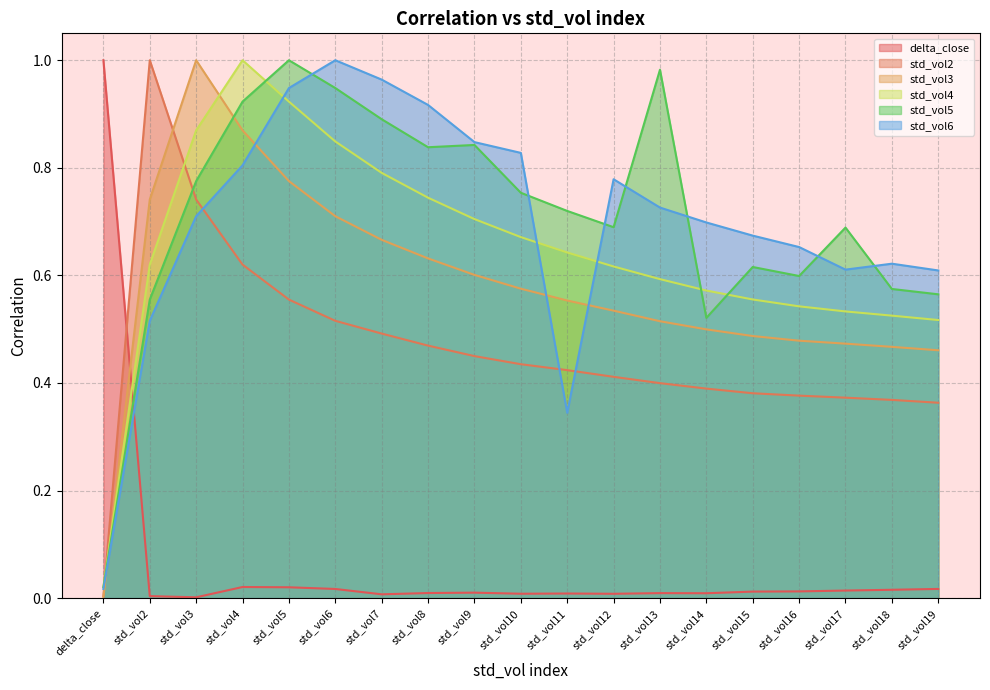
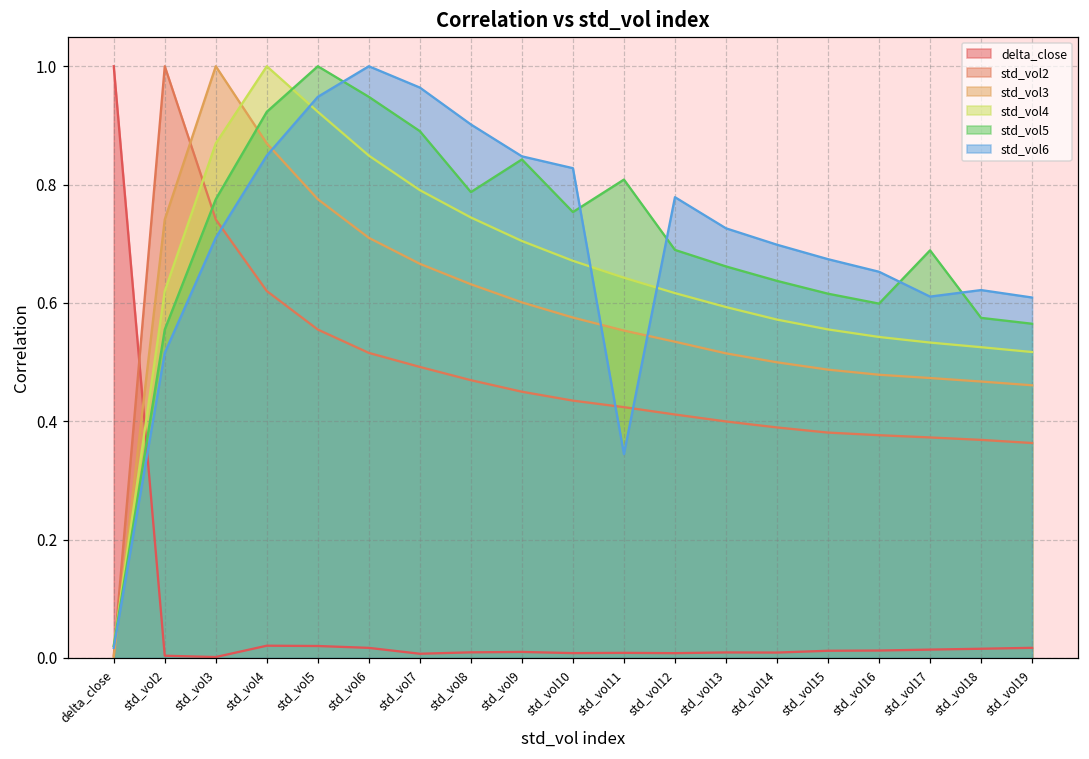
  {
    "std_vol5": {
      "std_vol2": 0.56,
      "std_vol3": 0.78,
      "std_vol4": 0.92,
      "std_vol5": 1.00,
      "std_vol6": 0.95,
      "std_vol7": 0.89,
-     "std_vol8": 0.84,
+     "std_vol8": 0.79,
      "std_vol9": 0.84,
      "std_vol10": 0.75,
-     "std_vol11": 0.72,
+     "std_vol11": 0.81,
      "std_vol12": 0.69,
-     "std_vol13": 0.98,
-     "std_vol14": 0.52,
+     "std_vol13": 0.66,
+     "std_vol14": 0.64,
      "std_vol15": 0.62,
      "std_vol16": 0.60,
      "std_vol17": 0.69,
      "std_vol18": 0.57,
      "std_vol19": 0.56
    },
    "std_vol6": {
      "std_vol2": 0.52,
      "std_vol3": 0.71,
-     "std_vol4": 0.80,
+     "std_vol4": 0.85,
      "std_vol5": 0.95,
      "std_vol6": 1.00,
      "std_vol7": 0.96,
-     "std_vol8": 0.92,
+     "std_vol8": 0.90,
      "std_vol9": 0.85,
      "std_vol10": 0.83,
      "std_vol11": 0.34,
      "std_vol12": 0.78,
      "std_vol13": 0.73,
      "std_vol14": 0.70,
      "std_vol15": 0.67,
      "std_vol16": 0.65,
      "std_vol17": 0.61,
      "std_vol18": 0.62,
      "std_vol19": 0.61
    }
  }
